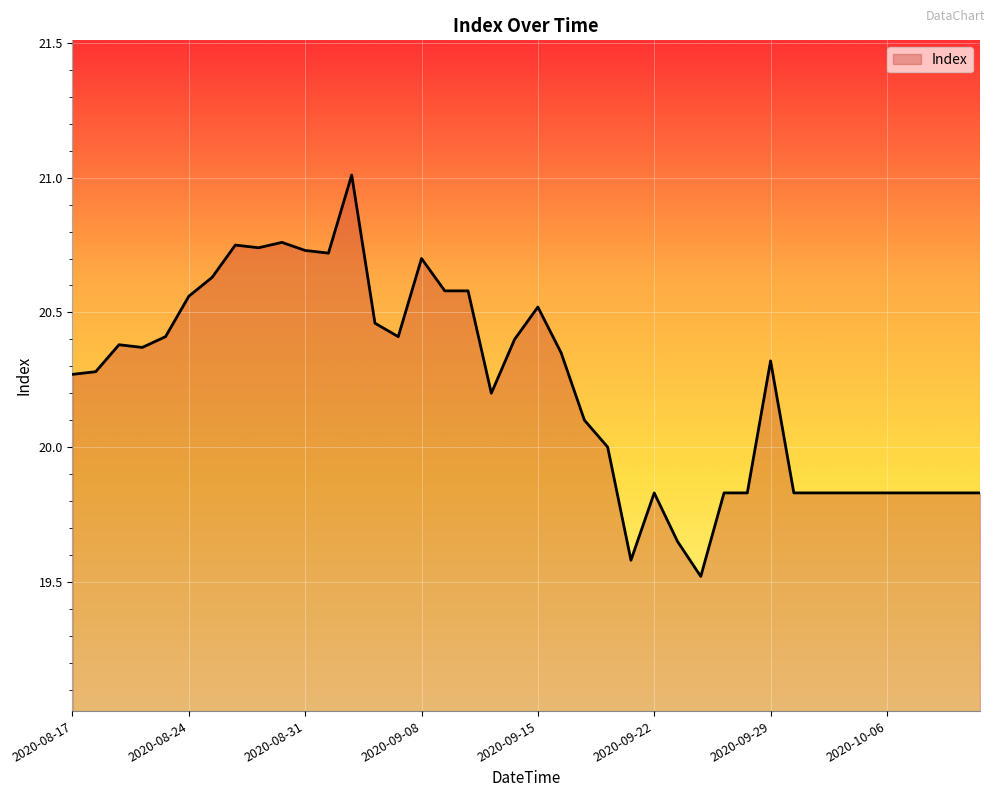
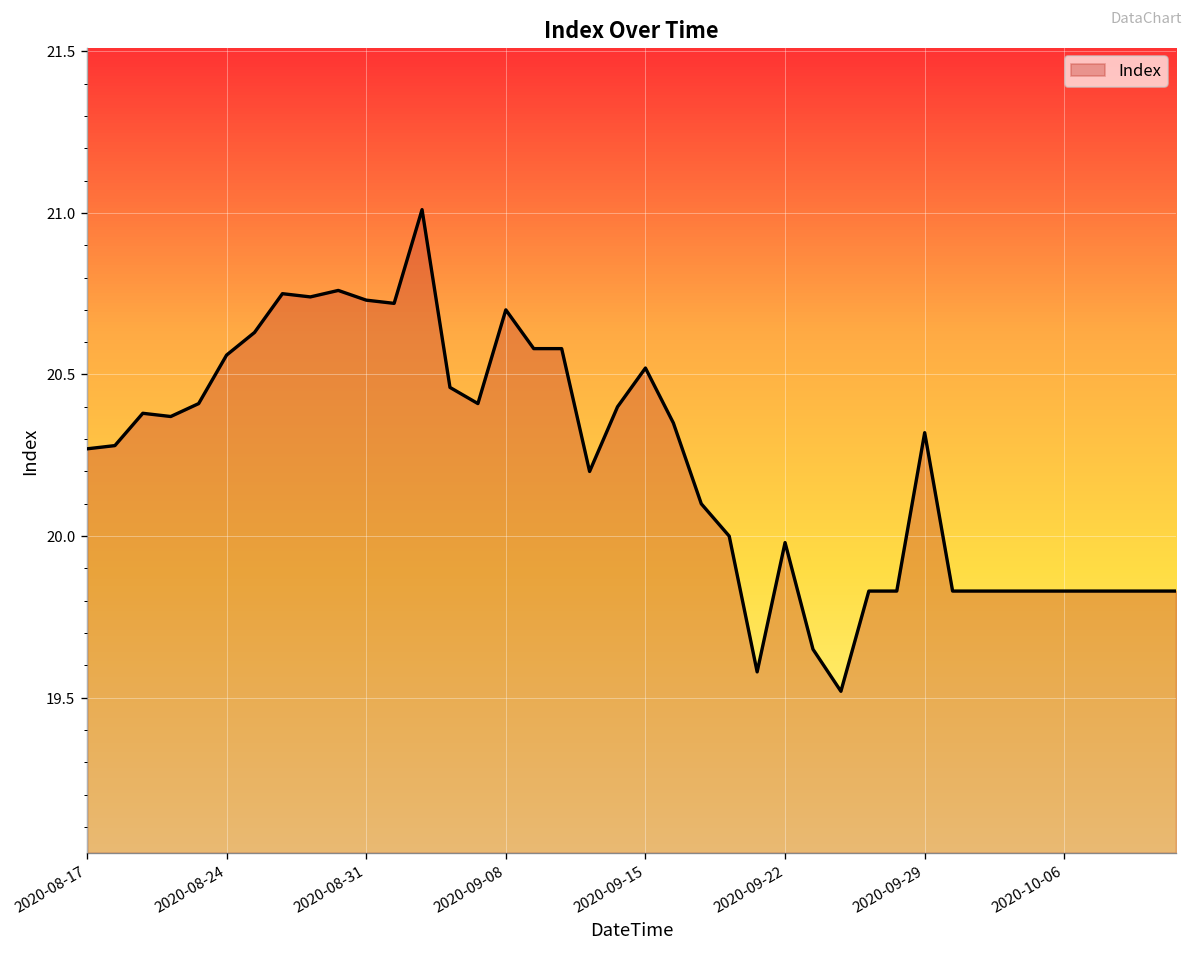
  {
    "2020-08-17": 20.27,
    "2020-08-24": 20.56,
    "2020-08-31": 20.73,
    "2020-09-08": 20.70,
    "2020-09-15": 20.52,
-   "2020-09-22": 19.83,
+   "2020-09-22": 19.98,
    "2020-09-29": 20.32,
    "2020-10-06": 19.83
  }
